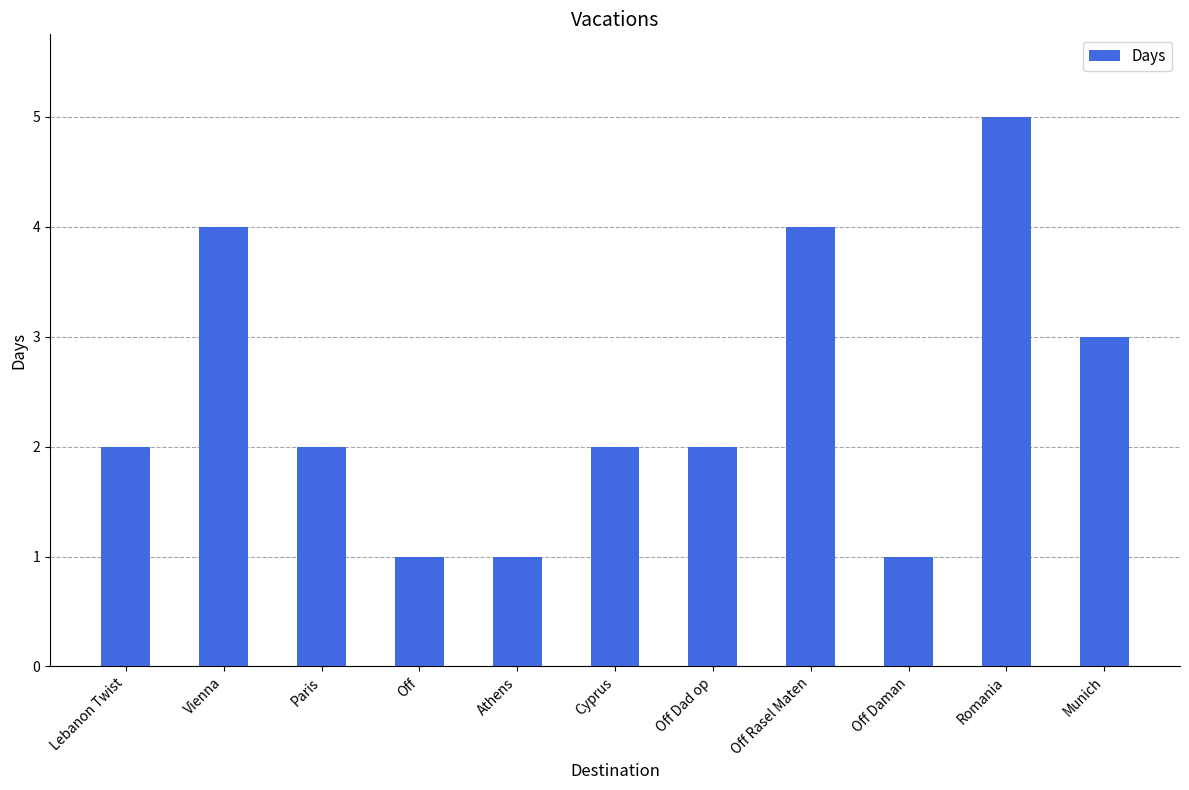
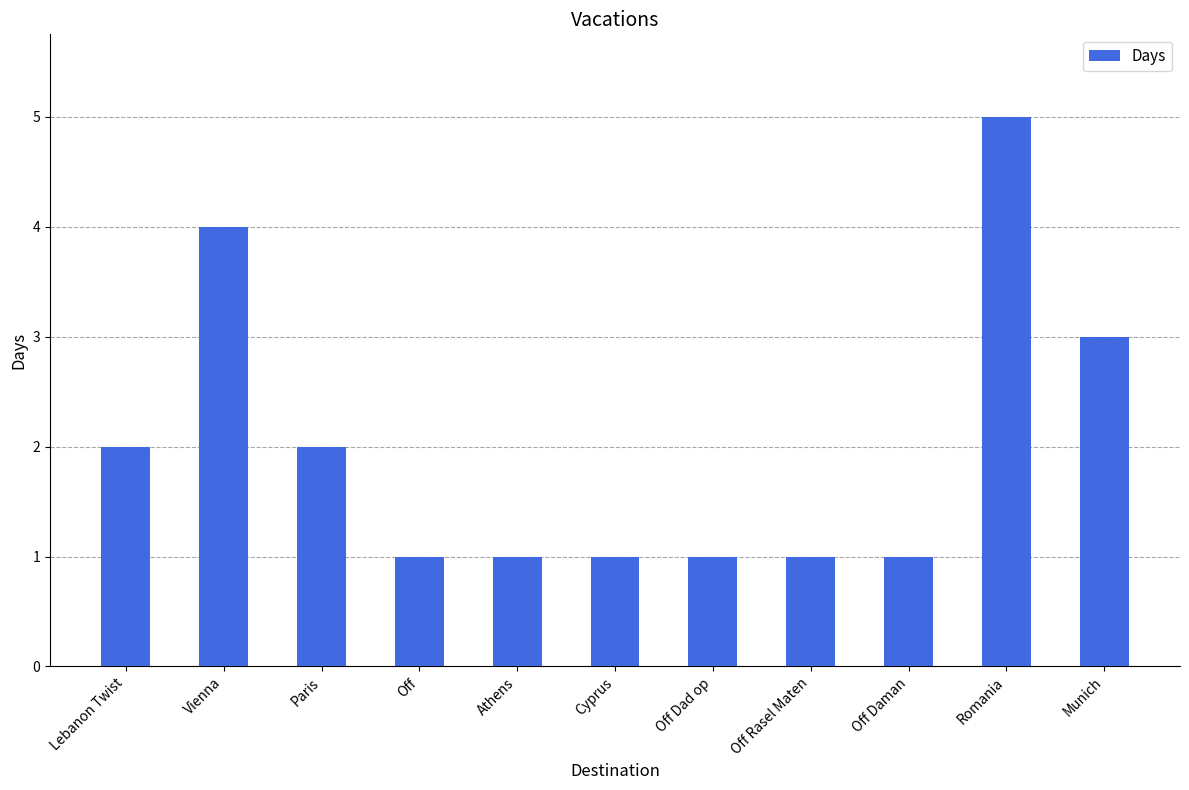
  {
    "Lebanon Twist": 2,
    "Vienna": 4,
    "Paris": 2,
    "Off": 1,
    "Athens": 1,
-   "Cyprus": 2,
-   "Off Dad op": 2,
-   "Off Rasel Maten": 4,
+   "Cyprus": 1,
+   "Off Dad op": 1,
+   "Off Rasel Maten": 1,
    "Off Daman": 1,
    "Romania": 5,
    "Munich": 3
  }
